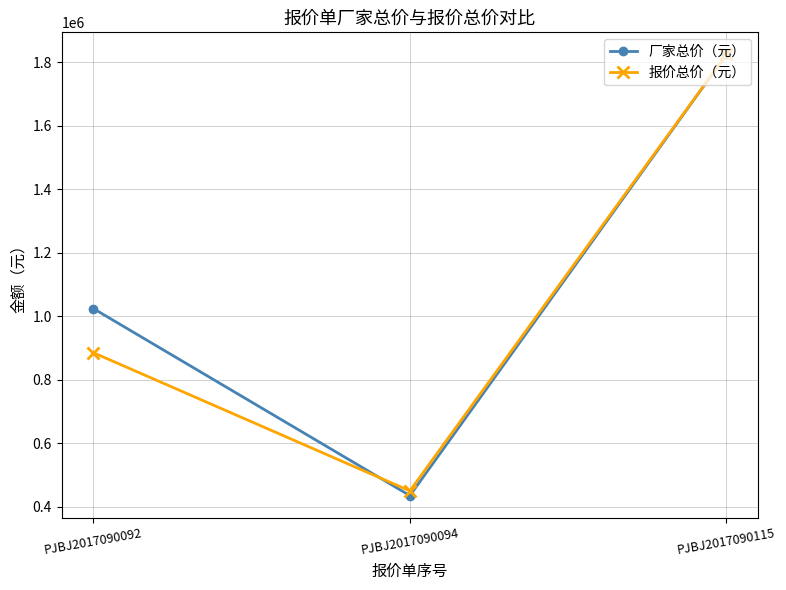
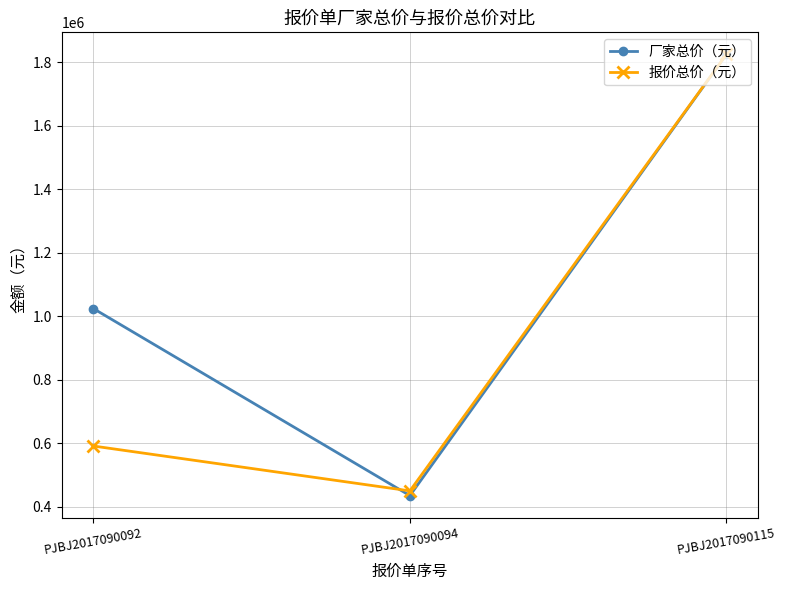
  {
    "厂家总价（元）": {
      "PJBJ2017090092": 1020000,
      "PJBJ2017090094": 440000
    },
    "报价总价（元）": {
-     "PJBJ2017090092": 890000,
+     "PJBJ2017090092": 590000,
      "PJBJ2017090094": 450000
    }
  }
